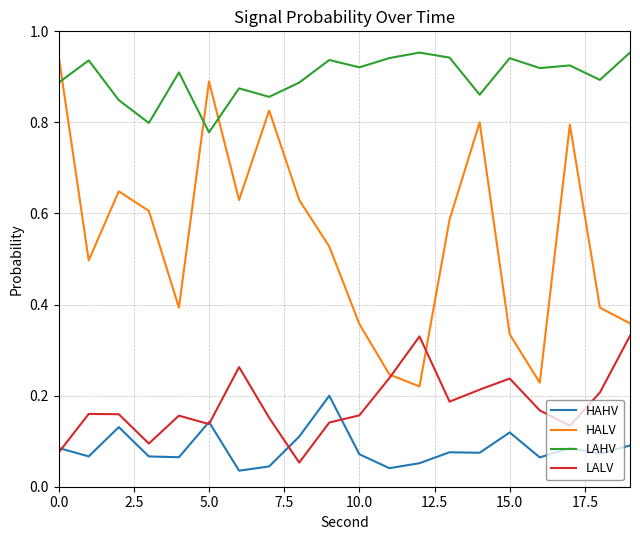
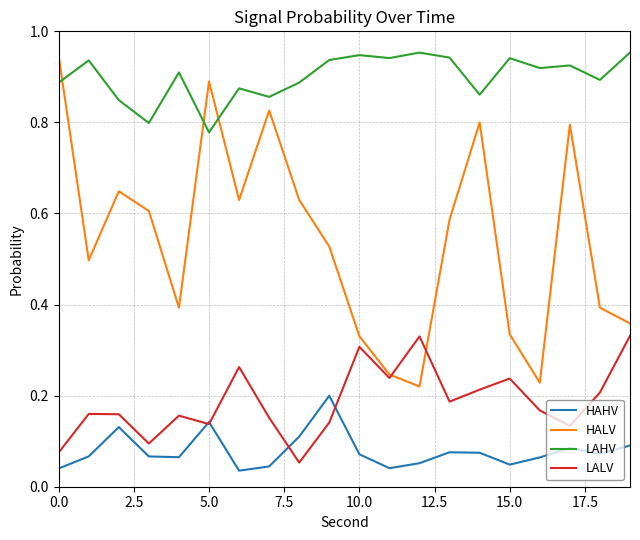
  {
    "HAHV": {
-     "0.0": 0.09,
+     "0.0": 0.04,
      "10.0": 0.07,
-     "15.0": 0.12
+     "15.0": 0.05
    },
    "HALV": {
      "0.0": 0.95,
      "5.0": 0.89,
-     "10.0": 0.36,
+     "10.0": 0.33,
      "15.0": 0.33
    },
    "LAHV": {
      "0.0": 0.89,
      "5.0": 0.78,
-     "10.0": 0.92,
+     "10.0": 0.95,
      "15.0": 0.94
    },
    "LALV": {
      "0.0": 0.08,
-     "10.0": 0.16,
+     "10.0": 0.31,
      "15.0": 0.24
    }
  }
